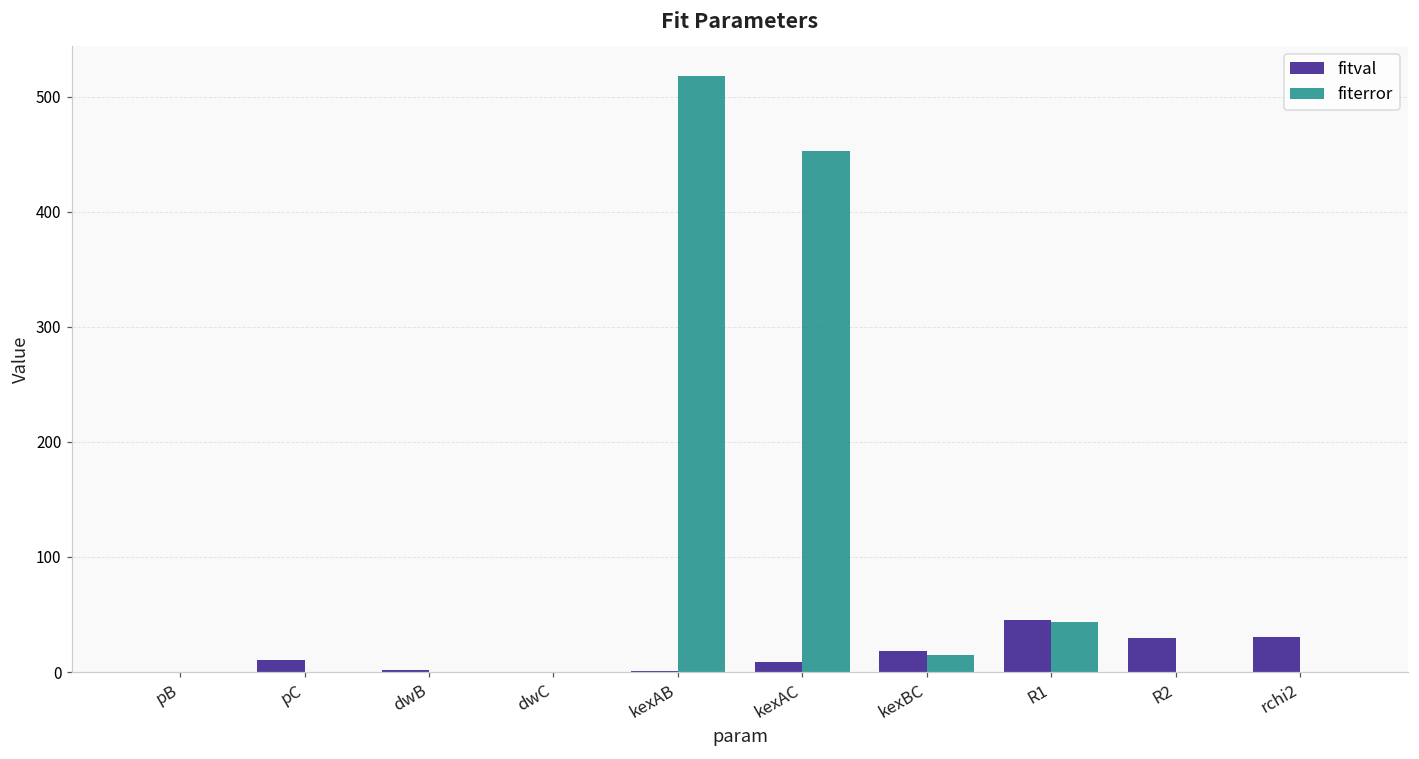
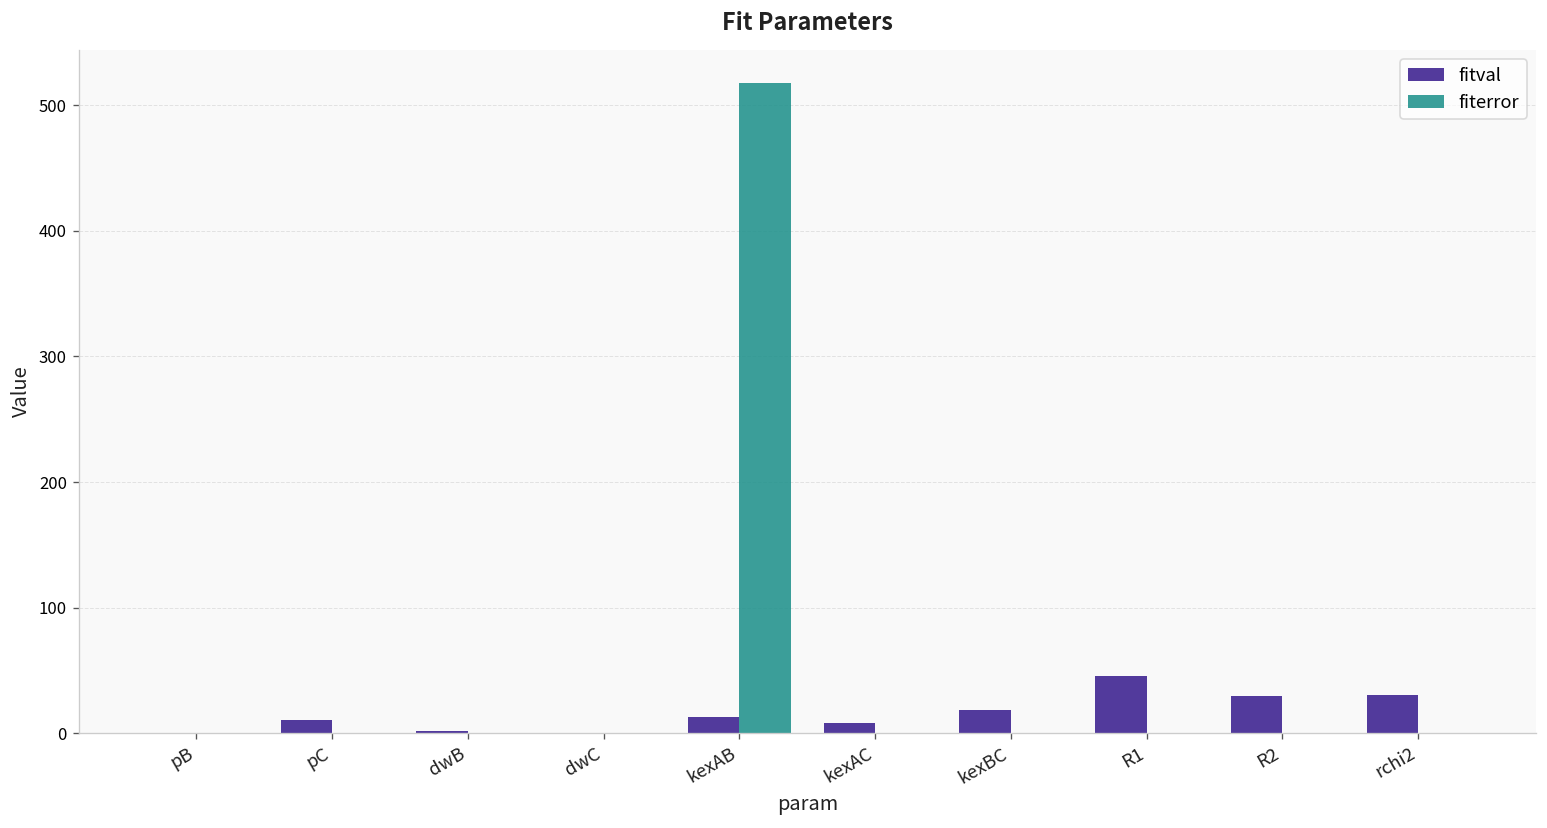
  {
    "fitval": {
      "pC": 10,
      "dwC": 0,
-     "kexAB": 1,
+     "kexAB": 13,
      "kexAC": 8,
      "kexBC": 19,
      "R1": 45,
      "R2": 29,
      "rchi2": 31
    },
    "fiterror": {
      "pC": 0,
      "dwB": 0,
      "dwC": 0,
      "kexAB": 518,
-     "kexAC": 453,
-     "kexBC": 15,
-     "R1": 44,
+     "kexAC": 0,
+     "kexBC": 0,
+     "R1": 0,
      "rchi2": 0
    }
  }
